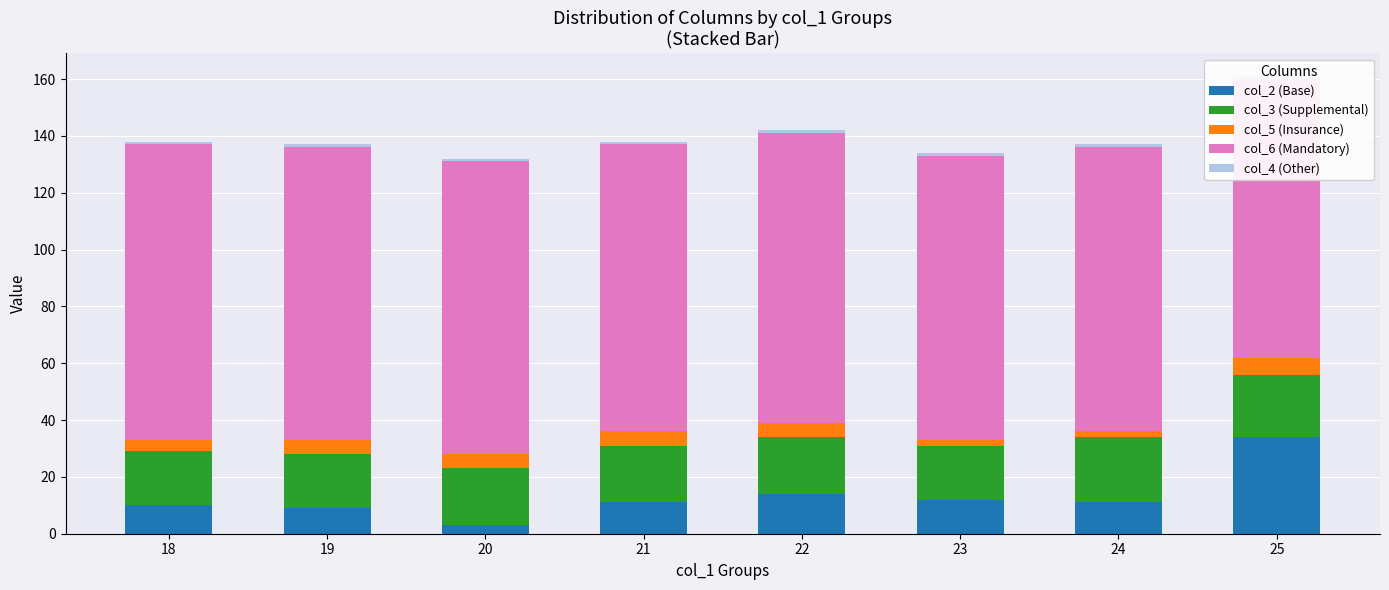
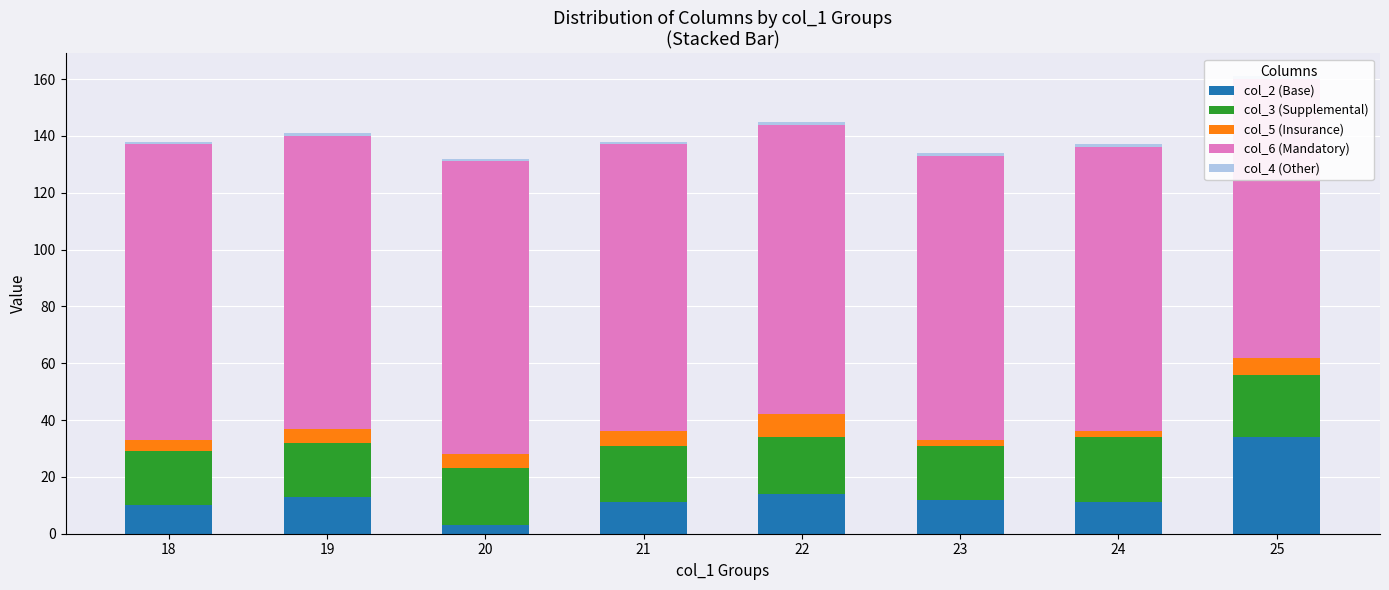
  {
    "col_2 (Base)": {
      "18": 10,
-     "19": 9,
+     "19": 13,
      "20": 3,
      "21": 11,
      "22": 14,
      "23": 12,
      "24": 11,
      "25": 34
    },
    "col_3 (Supplemental)": {
      "18": 19,
      "19": 19,
      "20": 20,
      "21": 20,
      "22": 20,
      "23": 19,
      "24": 23,
      "25": 22
    },
    "col_5 (Insurance)": {
      "18": 4,
      "19": 5,
      "20": 5,
      "21": 5,
-     "22": 5,
+     "22": 8,
      "23": 2,
      "24": 2,
      "25": 6
    },
    "col_6 (Mandatory)": {
      "18": 104,
      "19": 103,
      "20": 103,
      "21": 101,
      "22": 102,
      "23": 100,
      "24": 100
    },
    "col_4 (Other)": {
      "18": 1,
      "19": 1,
      "20": 1,
      "21": 1,
      "22": 1,
      "23": 1,
      "24": 1
    }
  }
